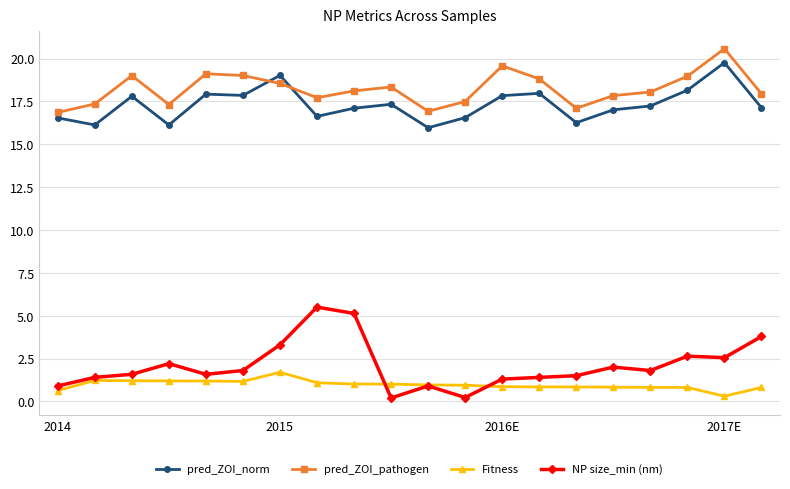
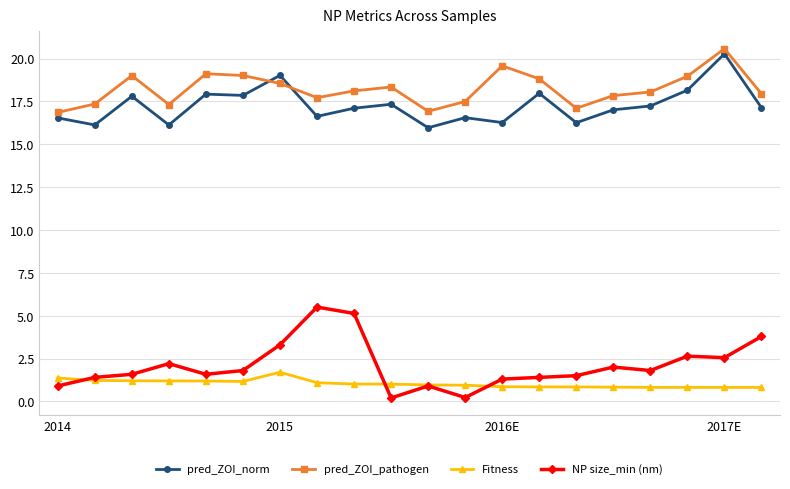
  {
    "pred_ZOI_norm": {
      "2014": 16.5,
      "2015": 19.0,
-     "2016E": 17.8,
-     "2017E": 19.8
+     "2016E": 16.3,
+     "2017E": 20.3
    },
    "pred_ZOI_pathogen": {
      "2014": 16.9,
      "2015": 18.5,
      "2016E": 19.6,
      "2017E": 20.6
    },
    "Fitness": {
-     "2014": 0.6,
+     "2014": 1.4,
      "2015": 1.7,
      "2016E": 0.9,
-     "2017E": 0.3
+     "2017E": 0.8
    },
    "NP size_min (nm)": {
      "2014": 0.9,
      "2015": 3.3,
      "2016E": 1.3,
      "2017E": 2.6
    }
  }
